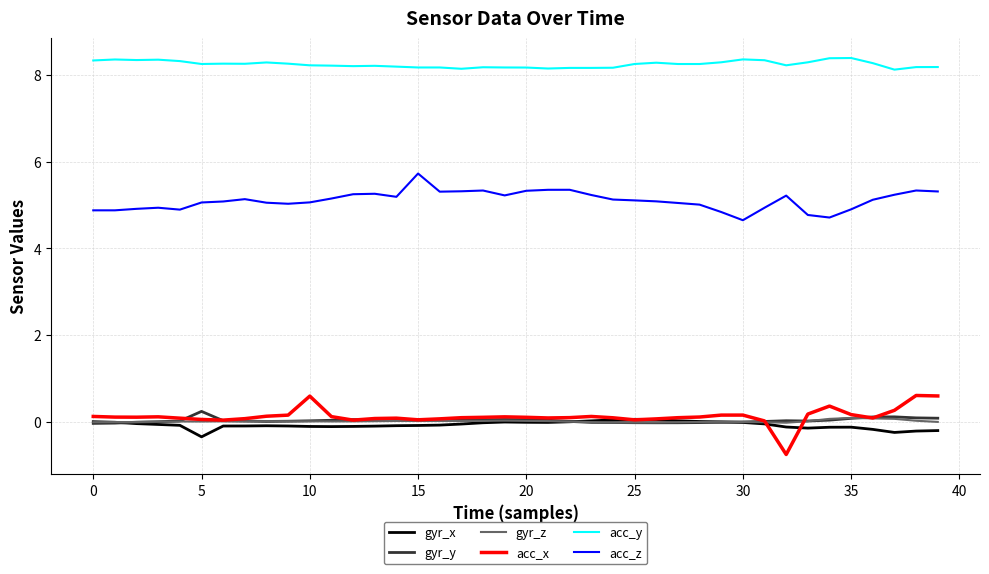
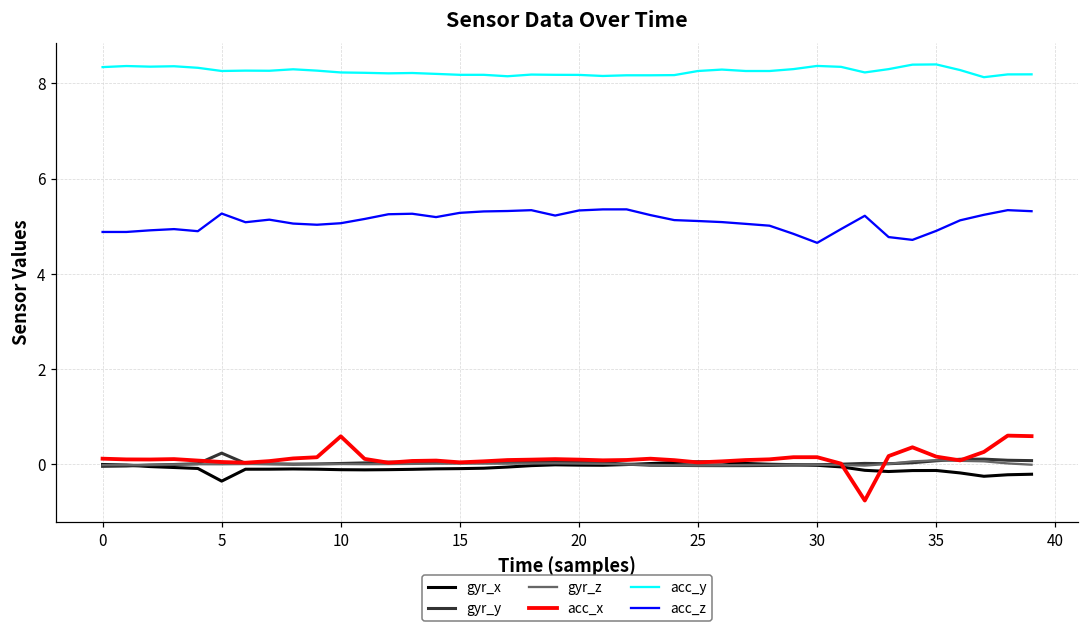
  {
    "gyr_x": {
      "5": -0.4,
      "10": -0.1,
      "15": -0.1,
      "35": -0.1
    },
    "gyr_y": {
      "5": 0.2
    },
    "acc_x": {
      "0": 0.1,
      "10": 0.6,
      "30": 0.2,
      "35": 0.2
    },
    "acc_y": {
      "0": 8.3,
      "5": 8.3,
      "10": 8.2,
      "15": 8.2,
      "20": 8.2,
      "25": 8.3,
      "30": 8.4,
      "35": 8.4
    },
    "acc_z": {
      "0": 4.9,
-     "5": 5.1,
+     "5": 5.3,
      "10": 5.1,
-     "15": 5.7,
+     "15": 5.3,
      "20": 5.3,
      "25": 5.1,
      "30": 4.7,
      "35": 4.9
    }
  }
